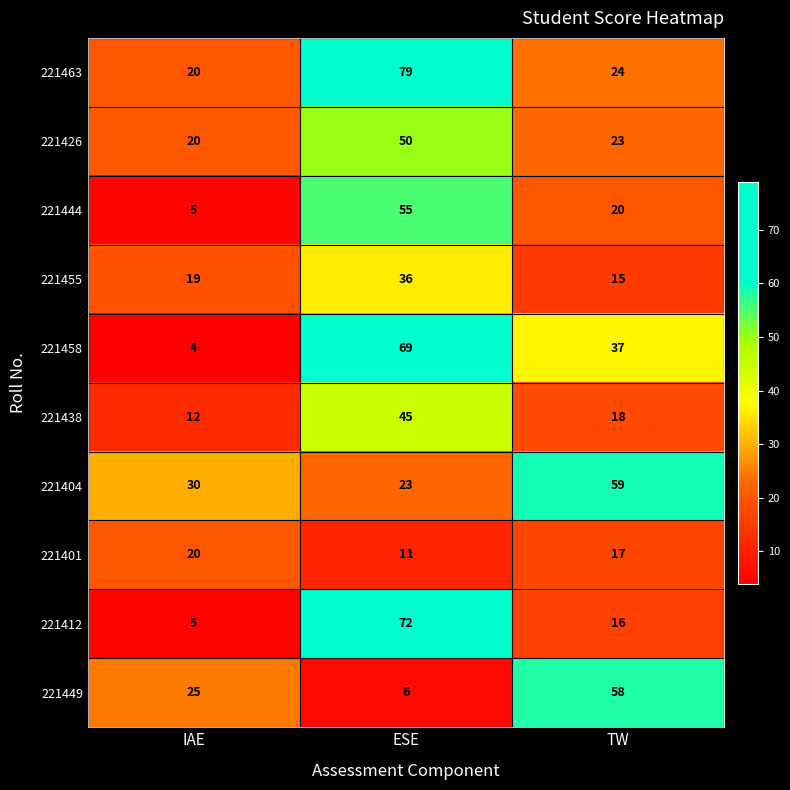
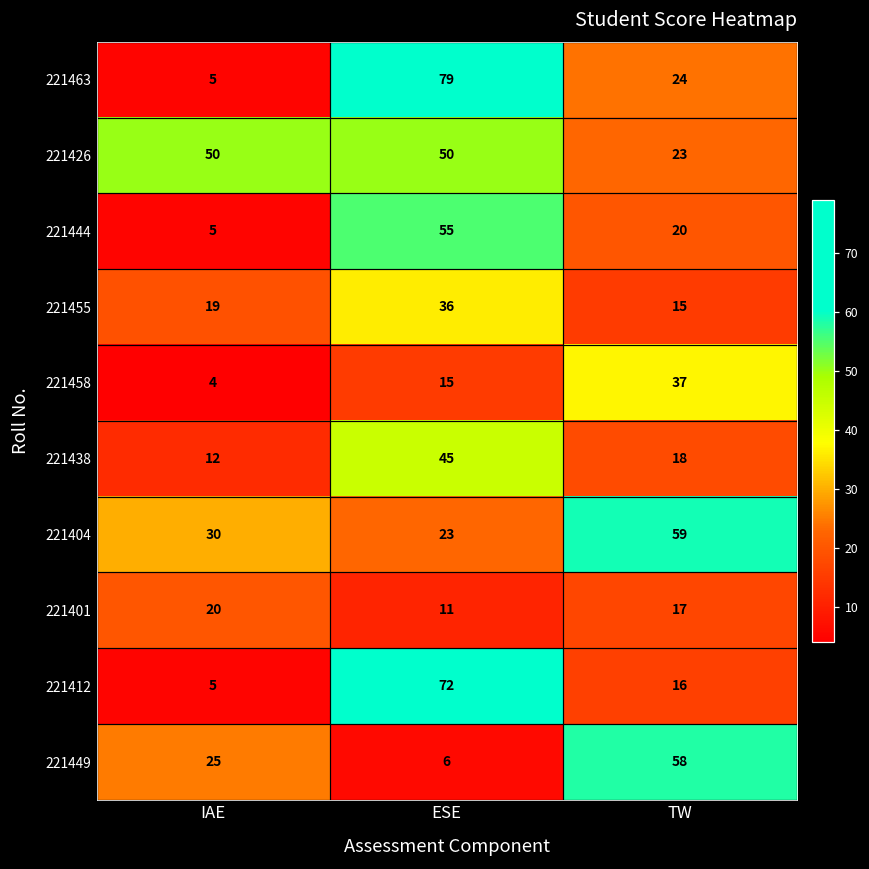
  {
    "221463": {
-     "IAE": 20,
+     "IAE": 5,
      "ESE": 79,
      "TW": 24
    },
    "221426": {
-     "IAE": 20,
+     "IAE": 50,
      "ESE": 50,
      "TW": 23
    },
    "221444": {
      "IAE": 5,
      "ESE": 55,
      "TW": 20
    },
    "221455": {
      "IAE": 19,
      "ESE": 36,
      "TW": 15
    },
    "221458": {
      "IAE": 4,
-     "ESE": 69,
+     "ESE": 15,
      "TW": 37
    },
    "221438": {
      "IAE": 12,
      "ESE": 45,
      "TW": 18
    },
    "221404": {
      "IAE": 30,
      "ESE": 23,
      "TW": 59
    },
    "221401": {
      "IAE": 20,
      "ESE": 11,
      "TW": 17
    },
    "221412": {
      "IAE": 5,
      "ESE": 72,
      "TW": 16
    },
    "221449": {
      "IAE": 25,
      "ESE": 6,
      "TW": 58
    }
  }
